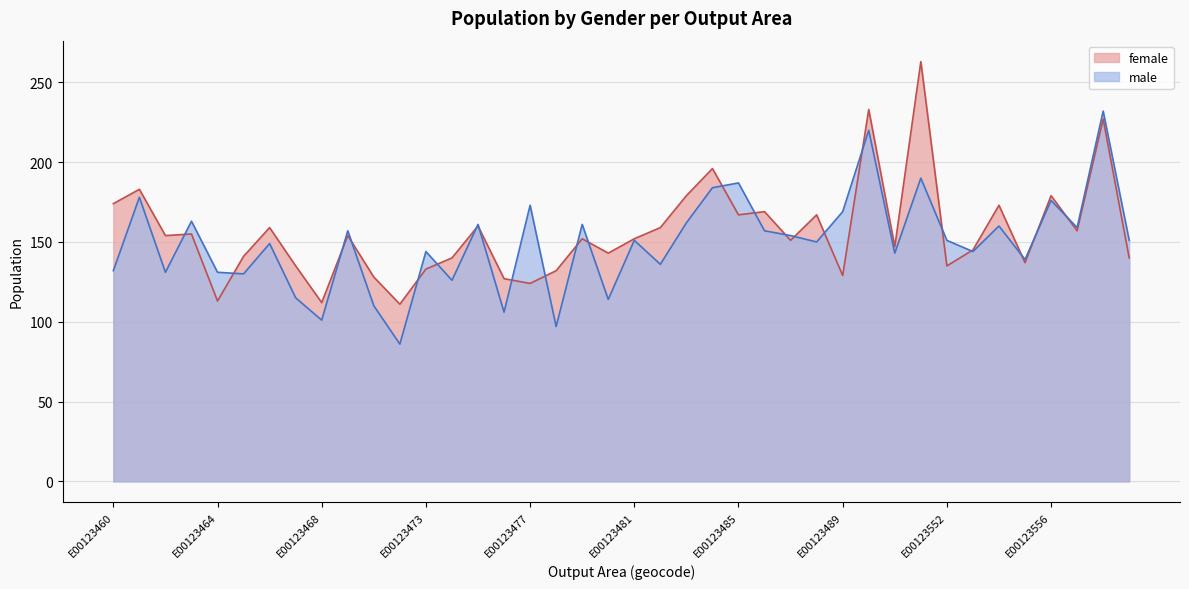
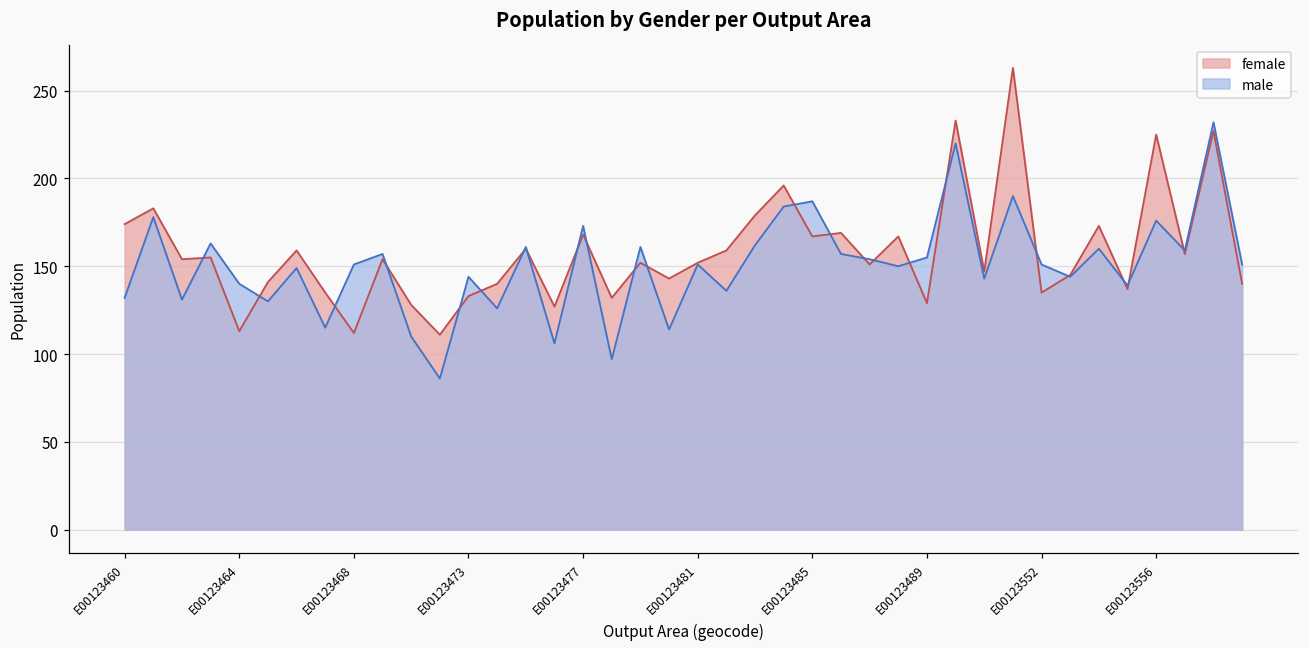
  {
    "female": {
      "E00123460": 174,
      "E00123464": 113,
      "E00123468": 112,
      "E00123473": 133,
-     "E00123477": 124,
+     "E00123477": 168,
      "E00123485": 167,
      "E00123489": 129,
      "E00123552": 135,
-     "E00123556": 179
+     "E00123556": 225
    },
    "male": {
      "E00123460": 132,
-     "E00123464": 131,
-     "E00123468": 101,
+     "E00123464": 140,
+     "E00123468": 151,
      "E00123473": 144,
      "E00123477": 173,
      "E00123485": 187,
-     "E00123489": 169,
+     "E00123489": 155,
      "E00123552": 151,
      "E00123556": 176
    }
  }
